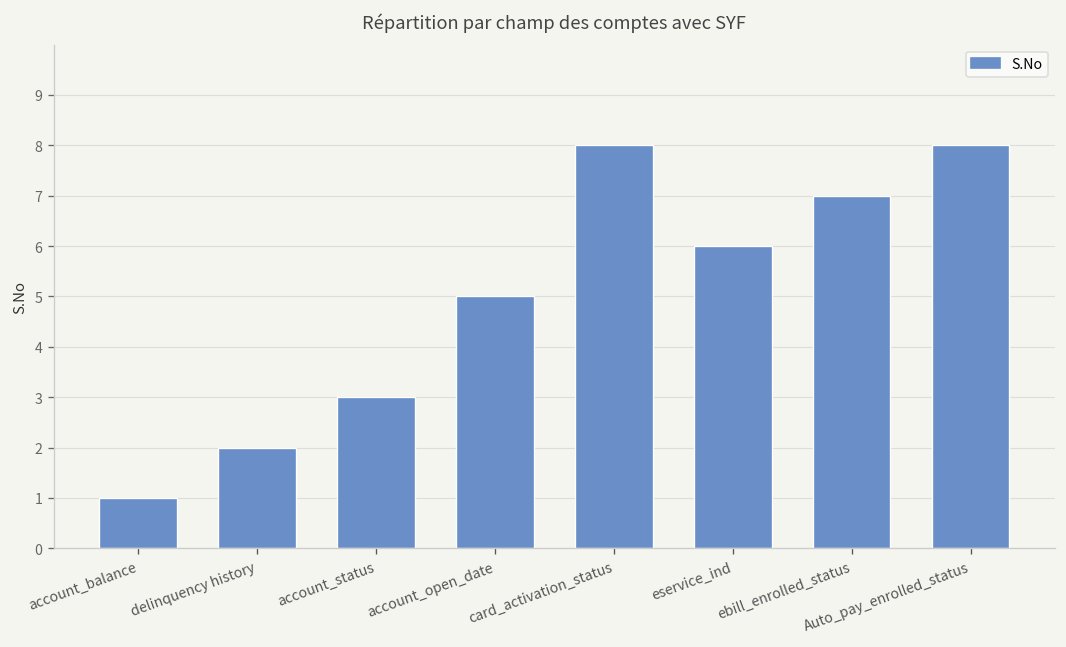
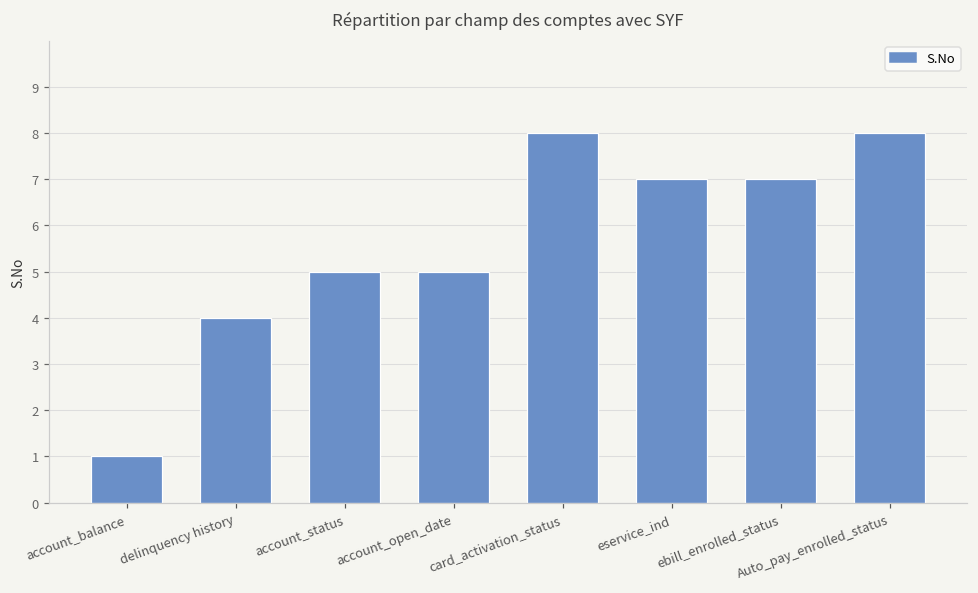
  {
    "account_balance": 1,
-   "delinquency history": 2,
-   "account_status": 3,
+   "delinquency history": 4,
+   "account_status": 5,
    "account_open_date": 5,
    "card_activation_status": 8,
-   "eservice_ind": 6,
+   "eservice_ind": 7,
    "ebill_enrolled_status": 7,
    "Auto_pay_enrolled_status": 8
  }
